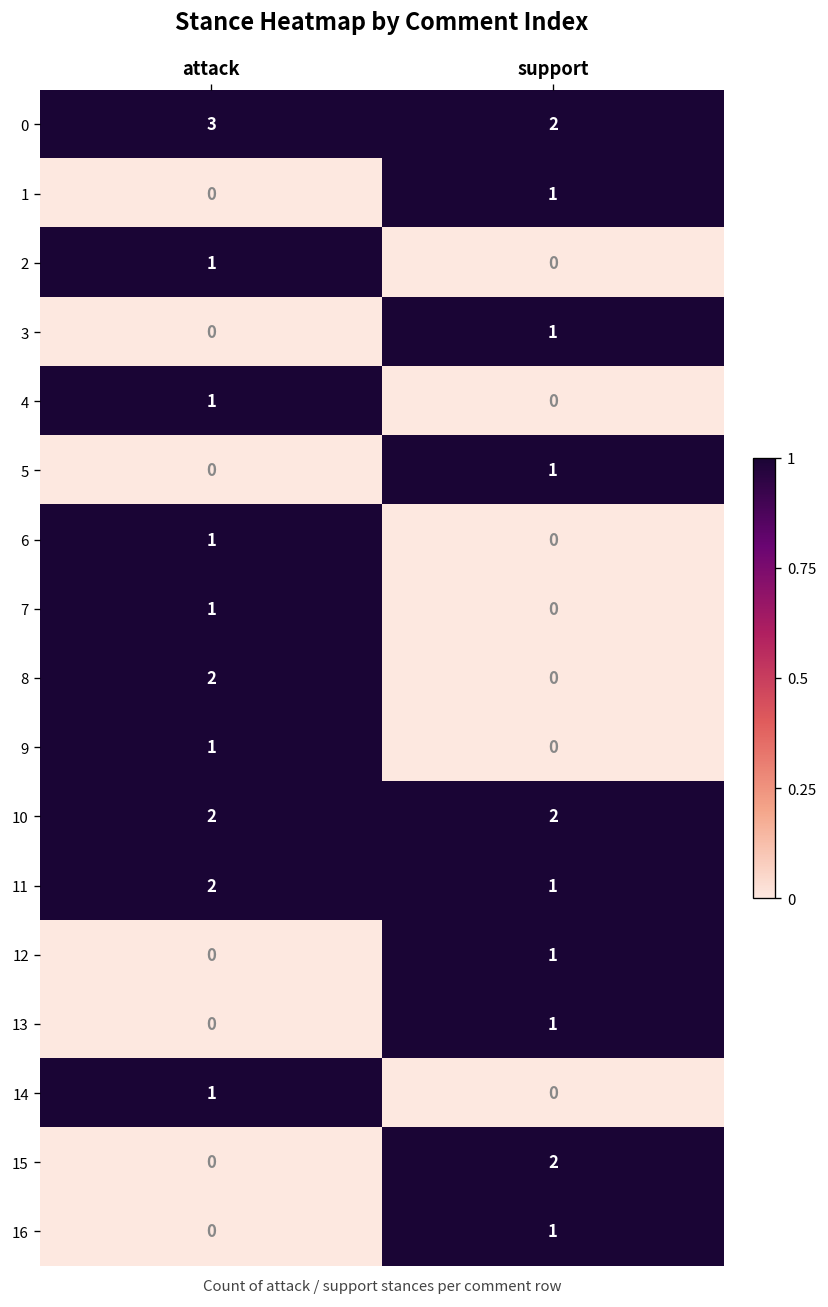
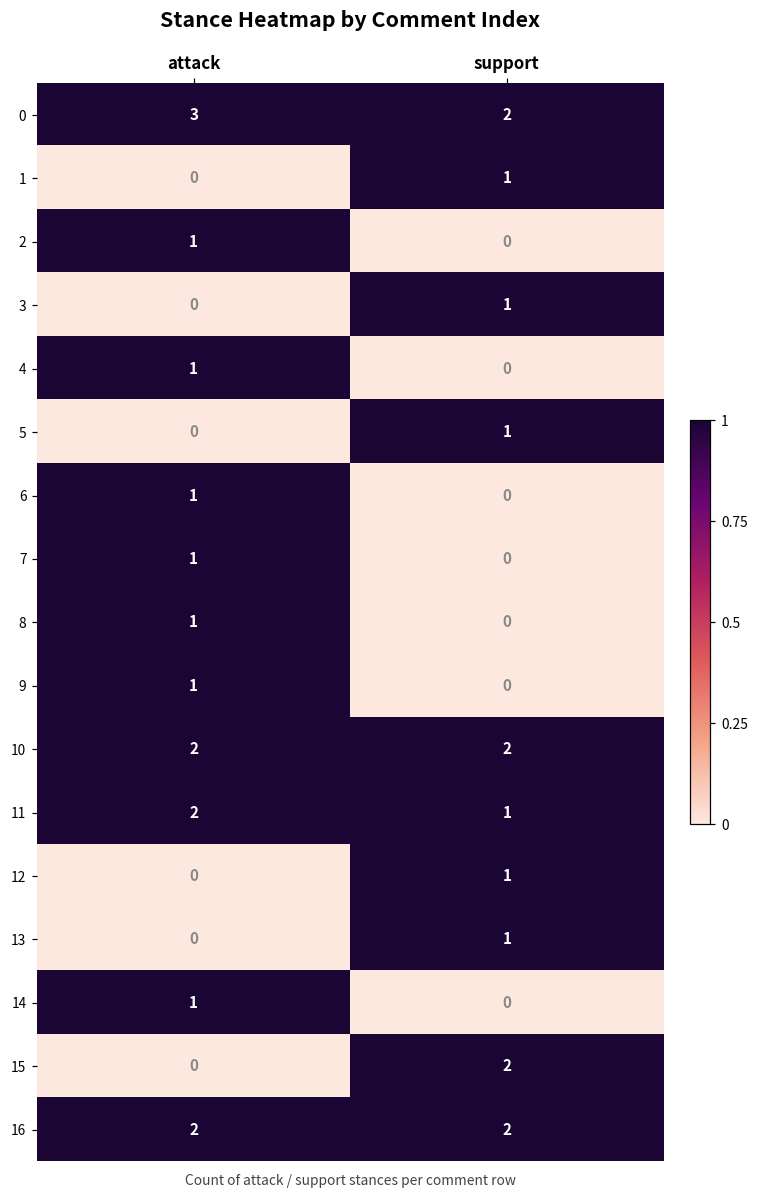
  {
    "0": {
      "attack": 3,
      "support": 2
    },
    "1": {
      "attack": 0,
      "support": 1
    },
    "2": {
      "attack": 1,
      "support": 0
    },
    "3": {
      "attack": 0,
      "support": 1
    },
    "4": {
      "attack": 1,
      "support": 0
    },
    "5": {
      "attack": 0,
      "support": 1
    },
    "6": {
      "attack": 1,
      "support": 0
    },
    "7": {
      "attack": 1,
      "support": 0
    },
    "8": {
-     "attack": 2,
+     "attack": 1,
      "support": 0
    },
    "9": {
      "attack": 1,
      "support": 0
    },
    "10": {
      "attack": 2,
      "support": 2
    },
    "11": {
      "attack": 2,
      "support": 1
    },
    "12": {
      "attack": 0,
      "support": 1
    },
    "13": {
      "attack": 0,
      "support": 1
    },
    "14": {
      "attack": 1,
      "support": 0
    },
    "15": {
      "attack": 0,
      "support": 2
    },
    "16": {
-     "attack": 0,
-     "support": 1
+     "attack": 2,
+     "support": 2
    }
  }
